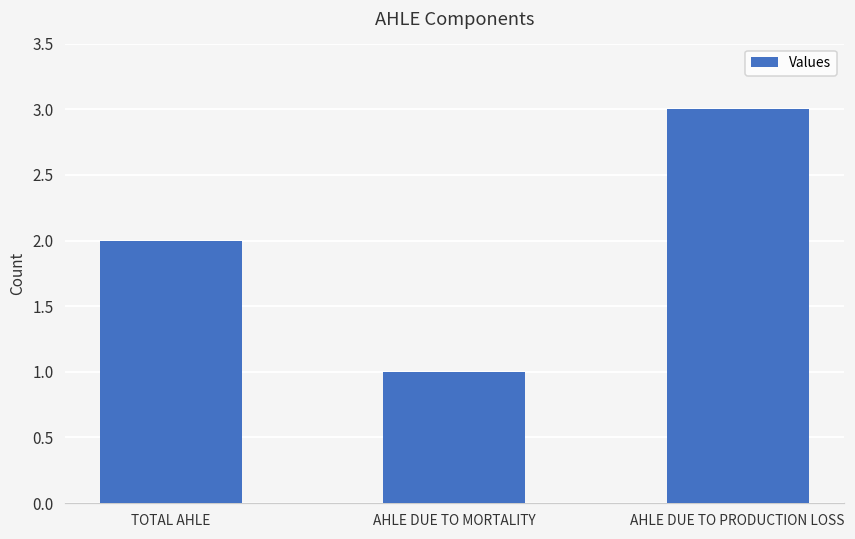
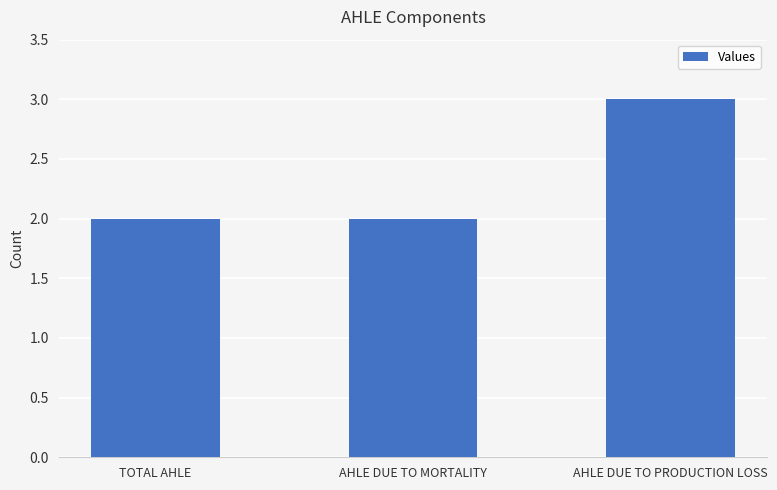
  {
    "TOTAL AHLE": 2,
-   "AHLE DUE TO MORTALITY": 1,
+   "AHLE DUE TO MORTALITY": 2,
    "AHLE DUE TO PRODUCTION LOSS": 3
  }
